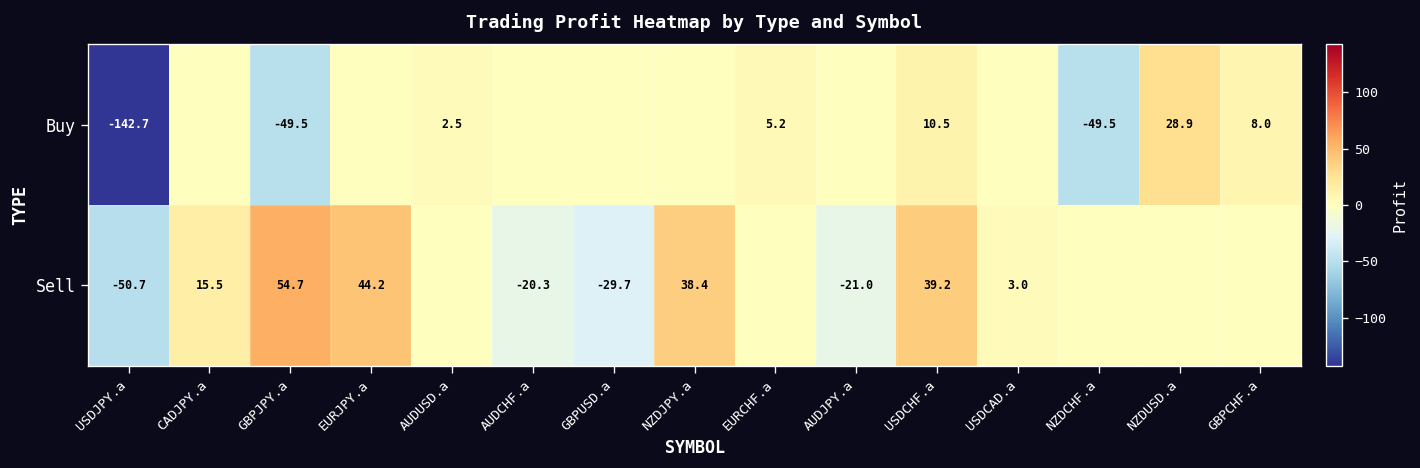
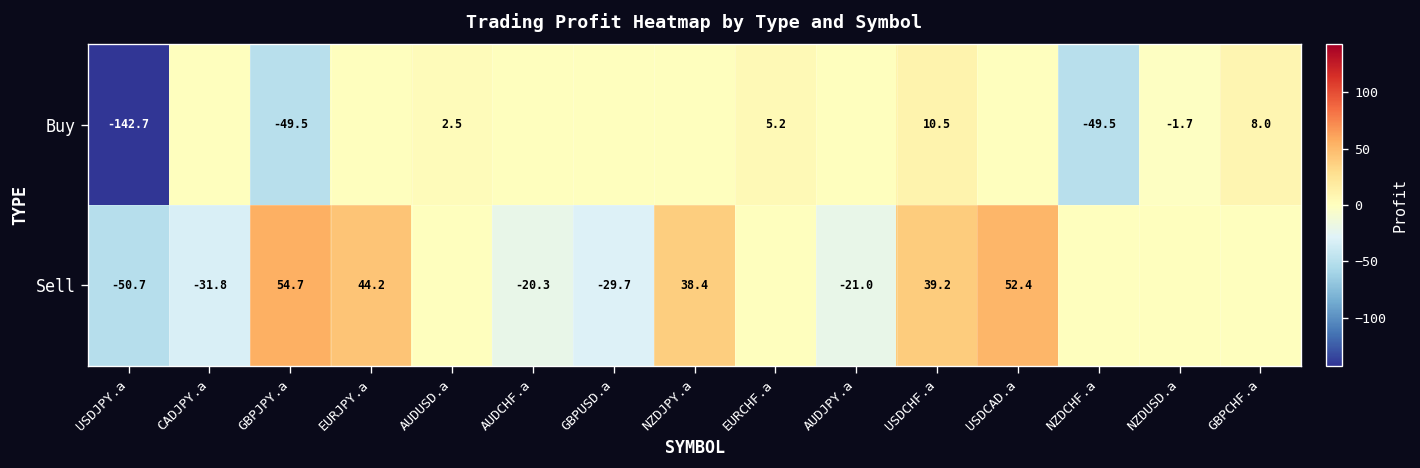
  {
    "Buy": {
      "USDJPY.a": -142.7,
      "GBPJPY.a": -49.5,
      "AUDUSD.a": 2.5,
      "EURCHF.a": 5.2,
      "USDCHF.a": 10.5,
      "NZDCHF.a": -49.5,
-     "NZDUSD.a": 28.9,
+     "NZDUSD.a": -1.7,
      "GBPCHF.a": 8.0
    },
    "Sell": {
      "USDJPY.a": -50.7,
-     "CADJPY.a": 15.5,
+     "CADJPY.a": -31.8,
      "GBPJPY.a": 54.7,
      "EURJPY.a": 44.2,
      "AUDCHF.a": -20.3,
      "GBPUSD.a": -29.7,
      "NZDJPY.a": 38.4,
      "AUDJPY.a": -21.0,
      "USDCHF.a": 39.2,
-     "USDCAD.a": 3.0
+     "USDCAD.a": 52.4
    }
  }
